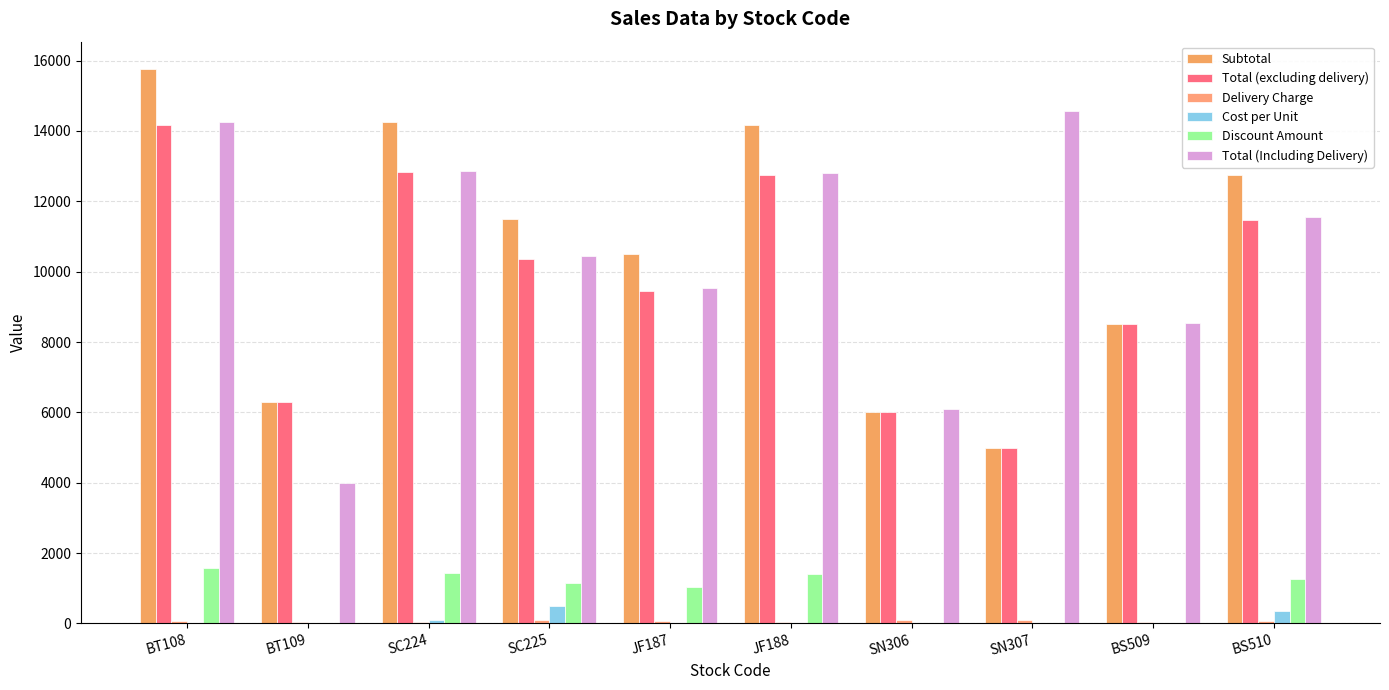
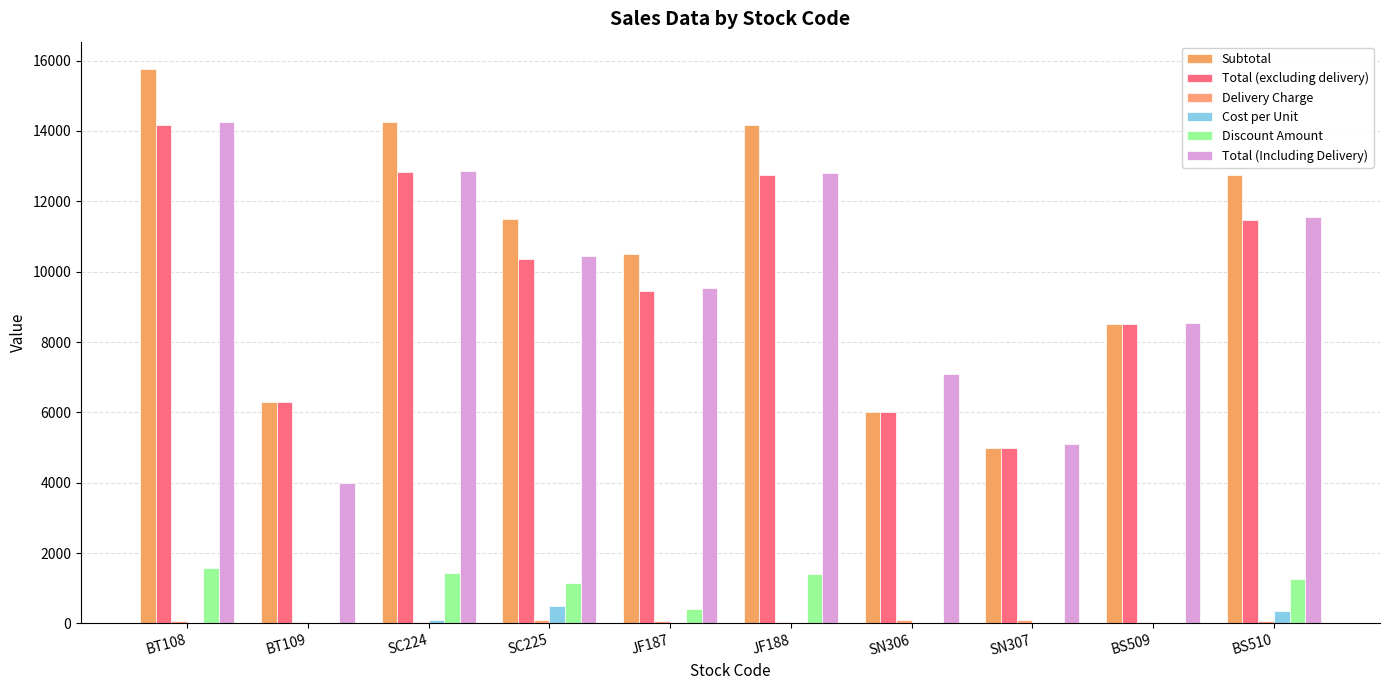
  {
    "Cost per Unit": {
      "SC224": 100,
      "SC225": 500,
      "BS510": 300
    },
    "Discount Amount": {
      "BT108": 1600,
      "BT109": 0,
      "SC224": 1400,
      "SC225": 1200,
-     "JF187": 1100,
+     "JF187": 400,
      "JF188": 1400,
      "SN306": 0,
      "SN307": 0,
      "BS509": 0,
      "BS510": 1300
    },
    "Total (Including Delivery)": {
      "BT108": 14300,
      "BT109": 4000,
      "SC224": 12900,
      "SC225": 10500,
      "JF187": 9500,
      "JF188": 12800,
-     "SN306": 6100,
-     "SN307": 14600,
+     "SN306": 7100,
+     "SN307": 5100,
      "BS509": 8600,
      "BS510": 11600
    }
  }
